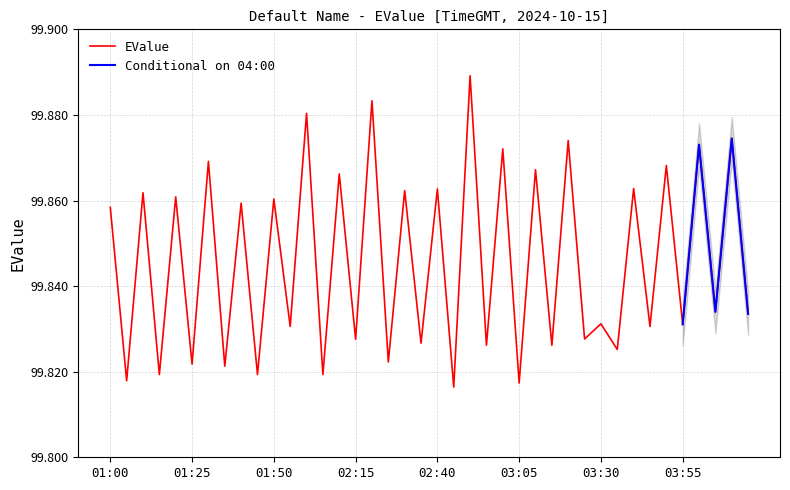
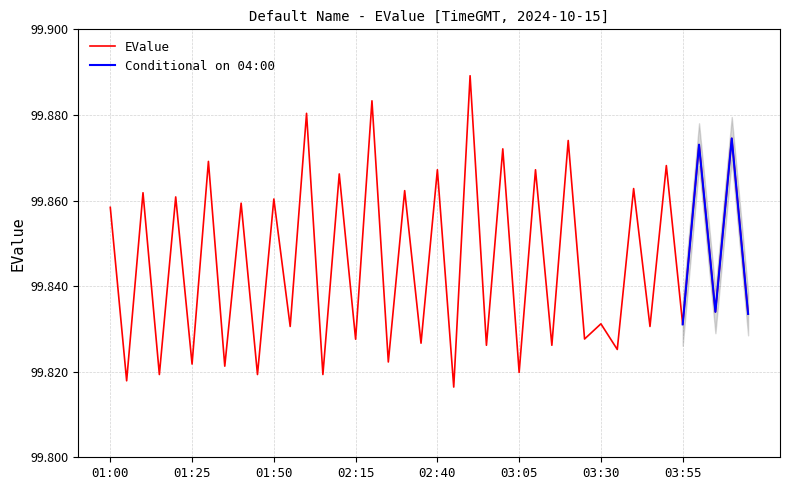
  {
    "EValue": {
      "01:00": 99.858,
      "01:25": 99.822,
      "01:50": 99.860,
      "02:15": 99.828,
-     "02:40": 99.863,
-     "03:05": 99.817,
+     "02:40": 99.867,
+     "03:05": 99.820,
      "03:30": 99.831
    }
  }
